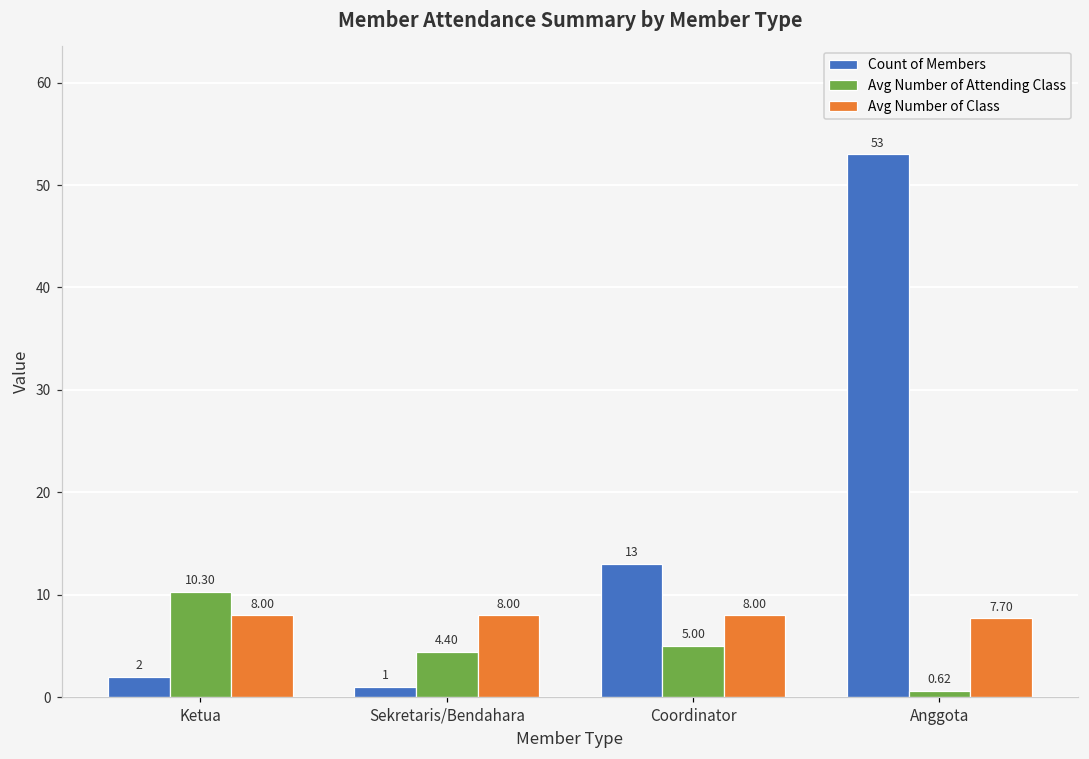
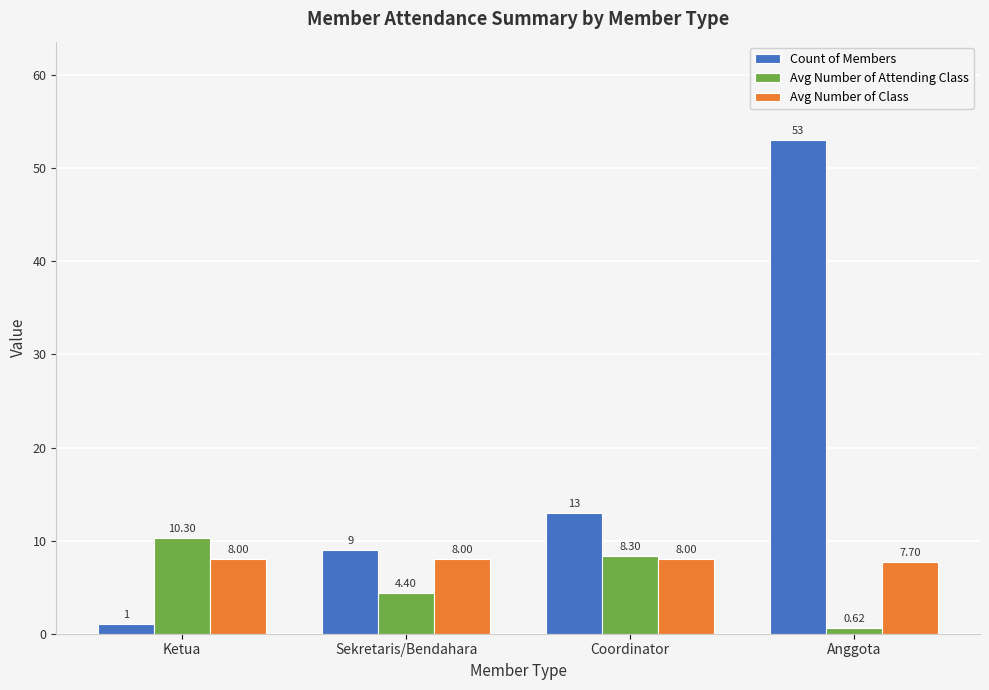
  {
    "Count of Members": {
-     "Ketua": 2,
-     "Sekretaris/Bendahara": 1,
+     "Ketua": 1,
+     "Sekretaris/Bendahara": 9,
      "Coordinator": 13,
      "Anggota": 53
    },
    "Avg Number of Attending Class": {
      "Ketua": 10.30,
      "Sekretaris/Bendahara": 4.40,
-     "Coordinator": 5.00,
+     "Coordinator": 8.30,
      "Anggota": 0.62
    },
    "Avg Number of Class": {
      "Ketua": 8.00,
      "Sekretaris/Bendahara": 8.00,
      "Coordinator": 8.00,
      "Anggota": 7.70
    }
  }
